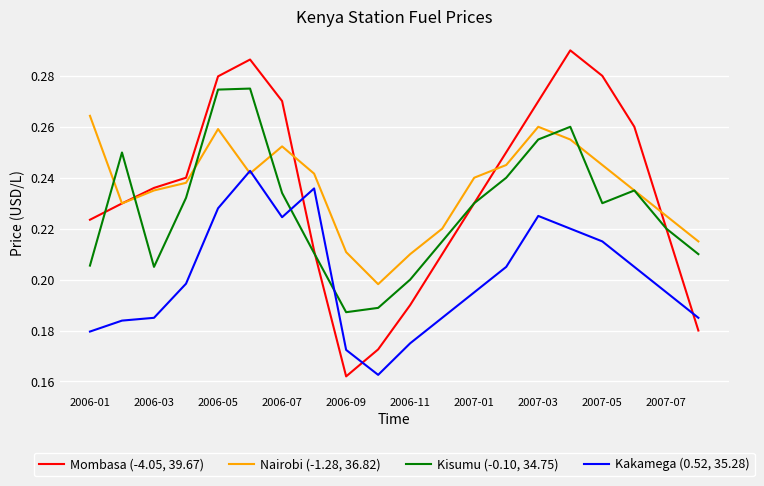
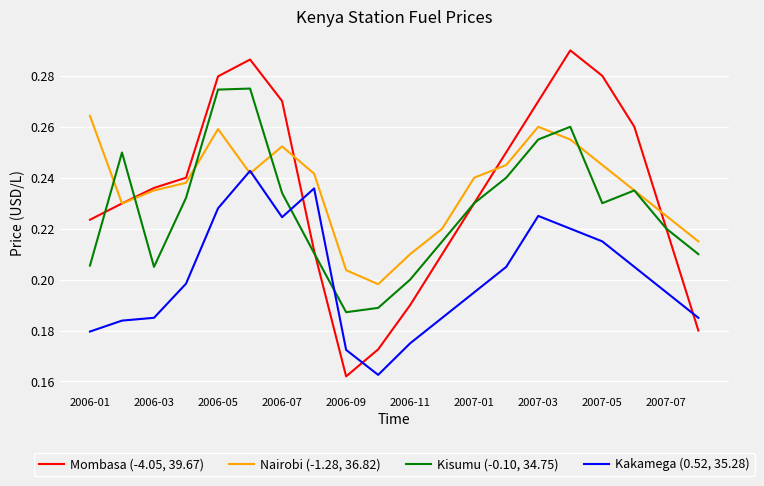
  {
    "Mombasa (-4.05, 39.67)": {
      "2006-01": 0.224,
      "2006-05": 0.280,
      "2006-07": 0.270,
      "2006-09": 0.162,
      "2006-11": 0.190,
      "2007-03": 0.270,
      "2007-05": 0.280
    },
    "Nairobi (-1.28, 36.82)": {
      "2006-01": 0.264,
      "2006-05": 0.259,
      "2006-07": 0.252,
-     "2006-09": 0.211,
+     "2006-09": 0.204,
      "2006-11": 0.210,
      "2007-01": 0.240,
      "2007-03": 0.260,
      "2007-05": 0.245,
      "2007-07": 0.225
    },
    "Kisumu (-0.10, 34.75)": {
      "2006-01": 0.206,
      "2006-03": 0.205,
      "2006-05": 0.275,
      "2006-07": 0.234,
      "2006-09": 0.187,
      "2006-11": 0.200,
      "2007-03": 0.255,
      "2007-05": 0.230
    },
    "Kakamega (0.52, 35.28)": {
      "2006-01": 0.180,
      "2006-03": 0.185,
      "2006-05": 0.228,
      "2006-07": 0.225,
      "2006-09": 0.172,
      "2006-11": 0.175,
      "2007-01": 0.195,
      "2007-03": 0.225,
      "2007-05": 0.215,
      "2007-07": 0.195
    }
  }
